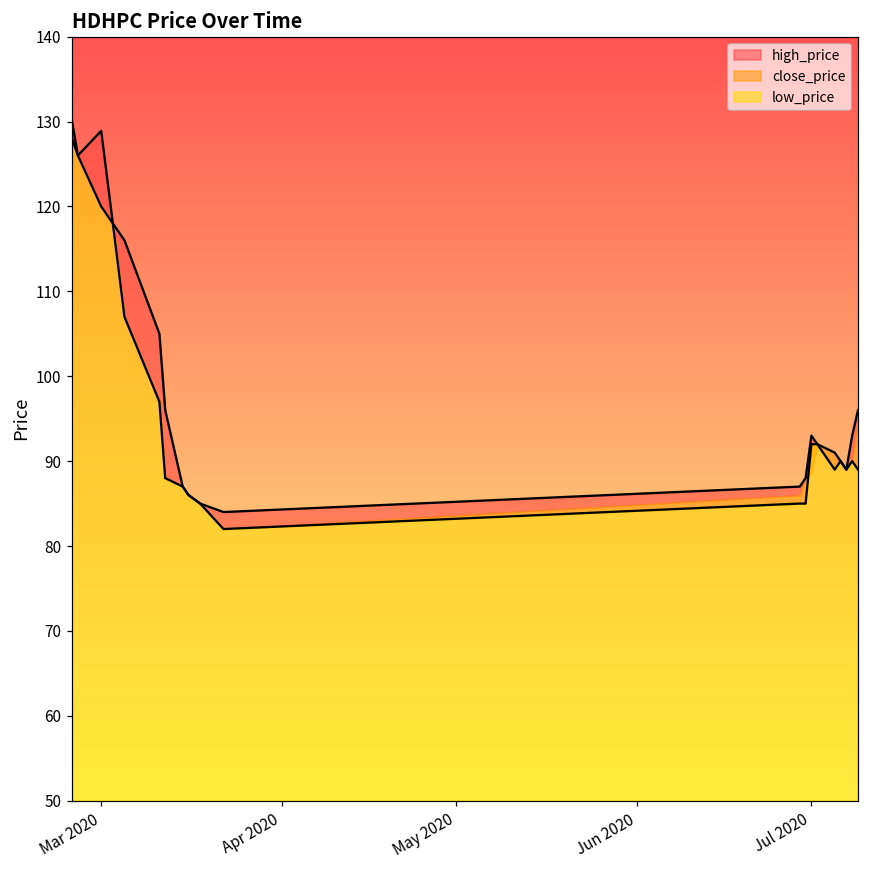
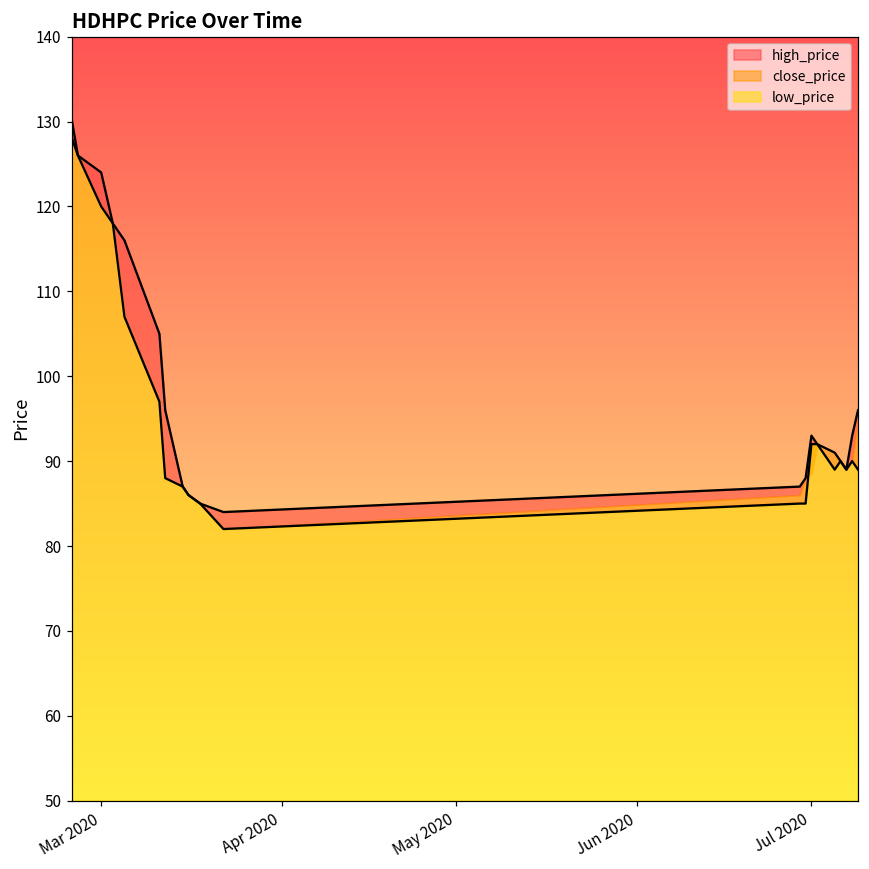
  {
    "high_price": {
-     "Mar 2020": 129,
+     "Mar 2020": 124,
      "Jul 2020": 93
    }
  }
